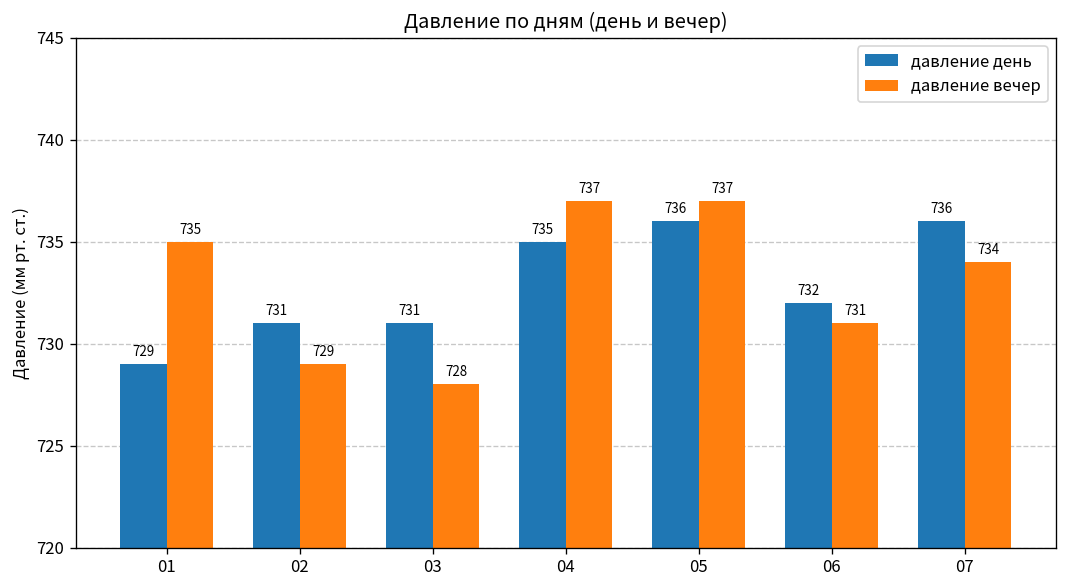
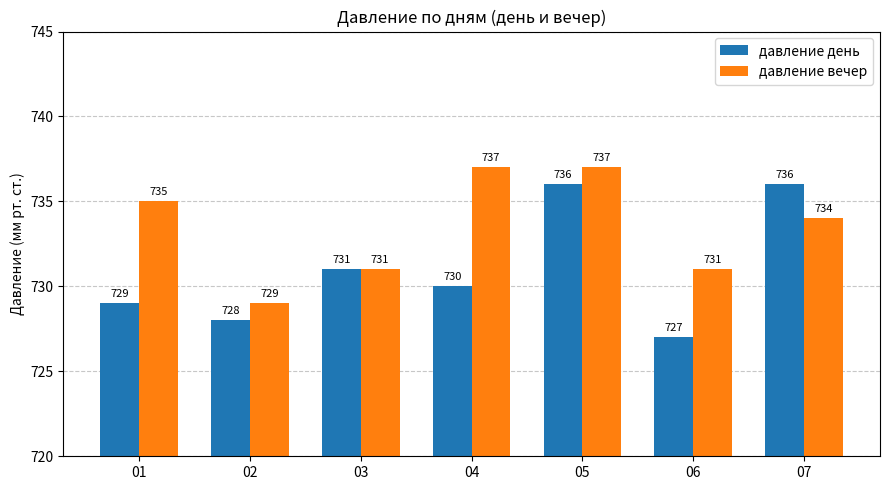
  {
    "давление день": {
      "01": 729,
-     "02": 731,
+     "02": 728,
      "03": 731,
-     "04": 735,
+     "04": 730,
      "05": 736,
-     "06": 732,
+     "06": 727,
      "07": 736
    },
    "давление вечер": {
      "01": 735,
      "02": 729,
-     "03": 728,
+     "03": 731,
      "04": 737,
      "05": 737,
      "06": 731,
      "07": 734
    }
  }
